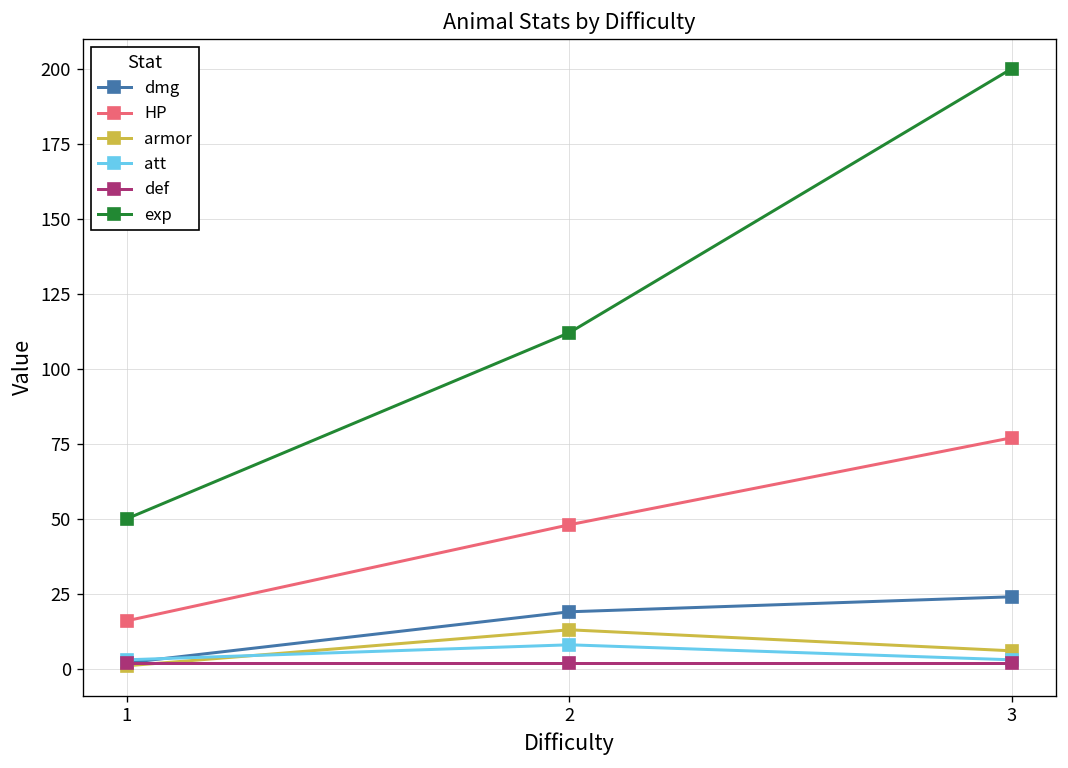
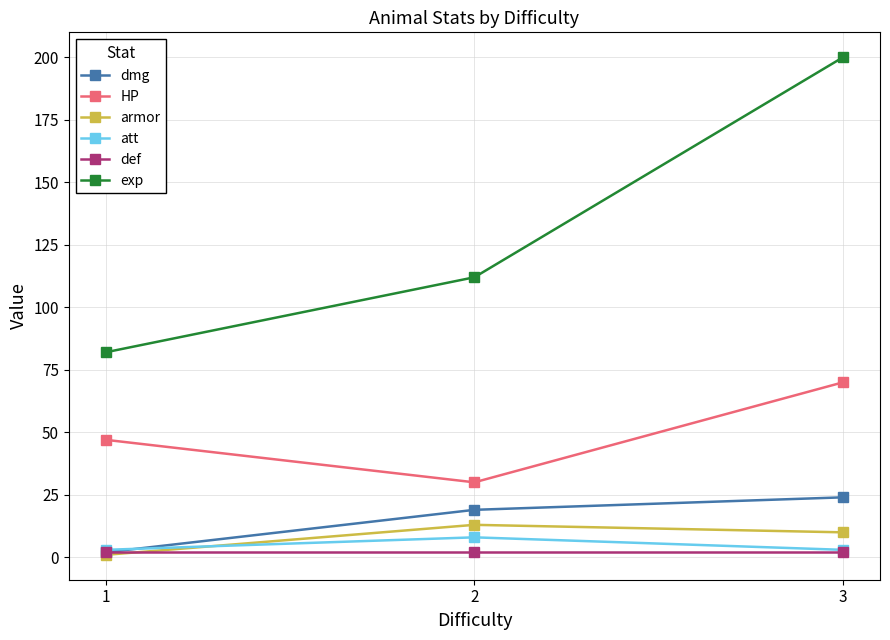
  {
    "dmg": {
      "2": 19,
      "3": 24
    },
    "HP": {
-     "1": 16,
-     "2": 48,
-     "3": 77
+     "1": 47,
+     "2": 30,
+     "3": 70
    },
    "armor": {
      "2": 13,
-     "3": 6
+     "3": 10
    },
    "att": {
      "2": 8
    },
    "def": {
      "2": 2
    },
    "exp": {
-     "1": 50,
+     "1": 82,
      "2": 112,
      "3": 200
    }
  }
